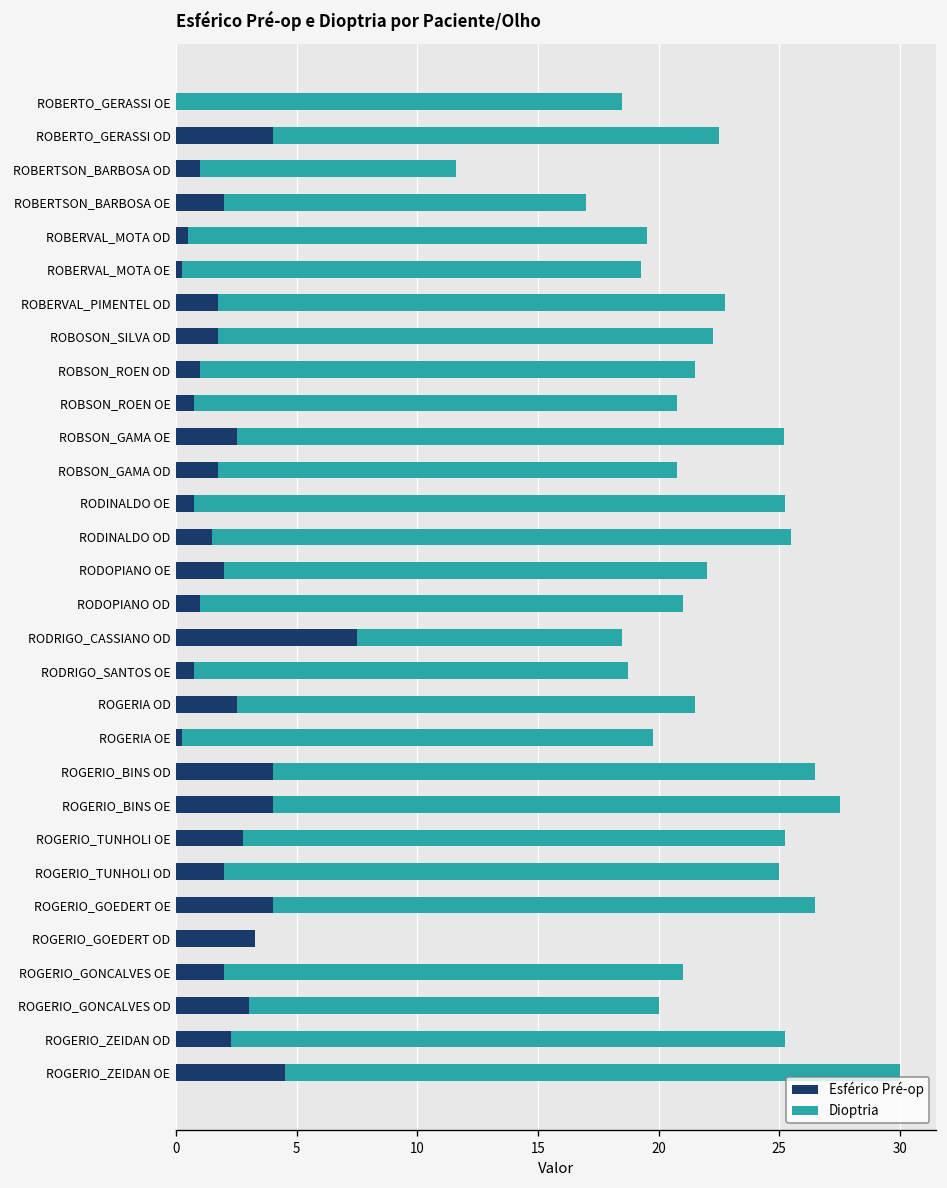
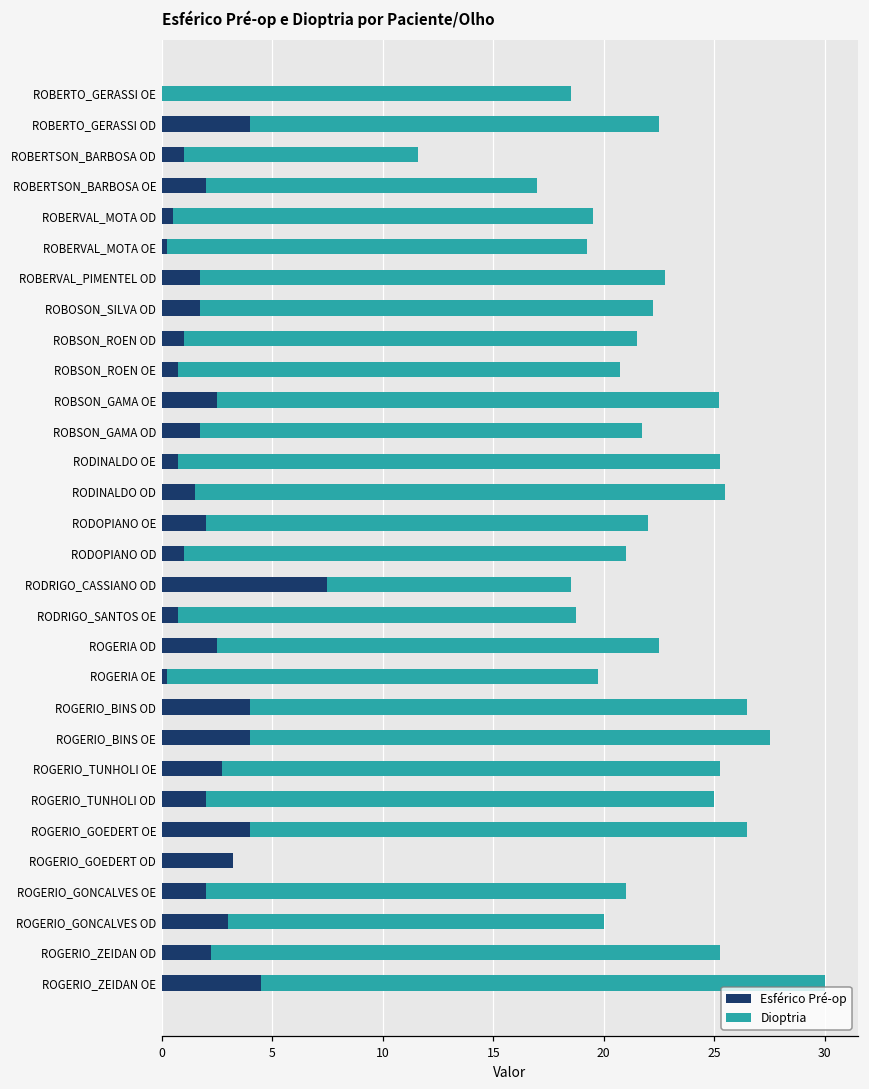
  {
    "Esférico Pré-op": {
      "ROBERTO_GERASSI OE": 0,
      "ROBERTO_GERASSI OD": 4,
      "ROBERTSON_BARBOSA OD": 1,
      "ROBERTSON_BARBOSA OE": 2,
      "ROBERVAL_MOTA OD": 0.5,
      "ROBERVAL_MOTA OE": 0.3,
      "ROBERVAL_PIMENTEL OD": 1.8,
      "ROBOSON_SILVA OD": 1.8,
      "ROBSON_ROEN OD": 1,
      "ROBSON_ROEN OE": 0.8,
      "ROBSON_GAMA OE": 2.5,
      "ROBSON_GAMA OD": 1.8,
      "RODINALDO OE": 0.8,
      "RODINALDO OD": 1.5,
      "RODOPIANO OE": 2,
      "RODOPIANO OD": 1,
      "RODRIGO_CASSIANO OD": 7.5,
      "RODRIGO_SANTOS OE": 0.8,
      "ROGERIA OD": 2.5,
      "ROGERIA OE": 0.3,
      "ROGERIO_BINS OD": 4,
      "ROGERIO_BINS OE": 4,
      "ROGERIO_TUNHOLI OE": 2.8,
      "ROGERIO_TUNHOLI OD": 2,
      "ROGERIO_GOEDERT OE": 4,
      "ROGERIO_GOEDERT OD": 3.3,
      "ROGERIO_GONCALVES OE": 2,
      "ROGERIO_GONCALVES OD": 3,
      "ROGERIO_ZEIDAN OD": 2.3,
      "ROGERIO_ZEIDAN OE": 4.5
    },
    "Dioptria": {
      "ROBERTO_GERASSI OE": 18.5,
      "ROBERTO_GERASSI OD": 18.5,
      "ROBERTSON_BARBOSA OD": 10.6,
      "ROBERTSON_BARBOSA OE": 15,
      "ROBERVAL_MOTA OD": 19,
      "ROBERVAL_MOTA OE": 19,
      "ROBERVAL_PIMENTEL OD": 21,
      "ROBOSON_SILVA OD": 20.5,
      "ROBSON_ROEN OD": 20.5,
      "ROBSON_ROEN OE": 20,
      "ROBSON_GAMA OE": 22.7,
-     "ROBSON_GAMA OD": 19,
+     "ROBSON_GAMA OD": 20,
      "RODINALDO OE": 24.5,
      "RODINALDO OD": 24,
      "RODOPIANO OE": 20,
      "RODOPIANO OD": 20,
      "RODRIGO_CASSIANO OD": 11,
      "RODRIGO_SANTOS OE": 18,
-     "ROGERIA OD": 19,
+     "ROGERIA OD": 20,
      "ROGERIA OE": 19.5,
      "ROGERIO_BINS OD": 22.5,
      "ROGERIO_BINS OE": 23.5,
      "ROGERIO_TUNHOLI OE": 22.5,
      "ROGERIO_TUNHOLI OD": 23,
      "ROGERIO_GOEDERT OE": 22.5,
      "ROGERIO_GOEDERT OD": 0,
      "ROGERIO_GONCALVES OE": 19,
      "ROGERIO_GONCALVES OD": 17,
      "ROGERIO_ZEIDAN OD": 23,
      "ROGERIO_ZEIDAN OE": 25.5
    }
  }
